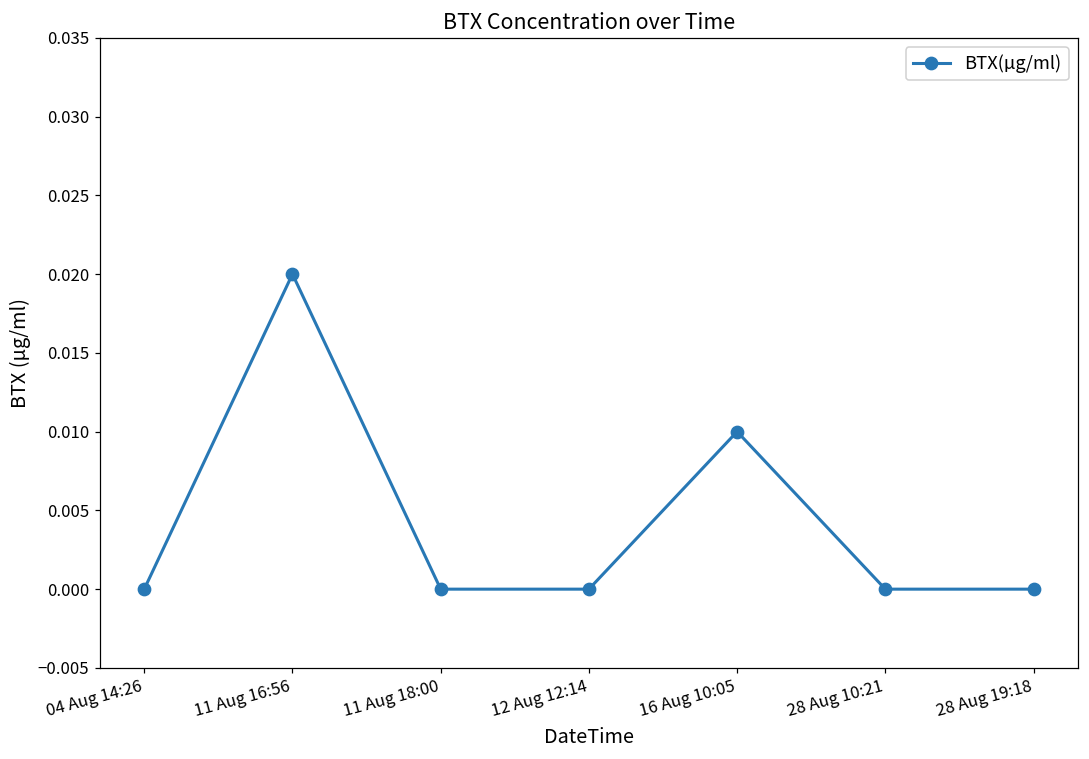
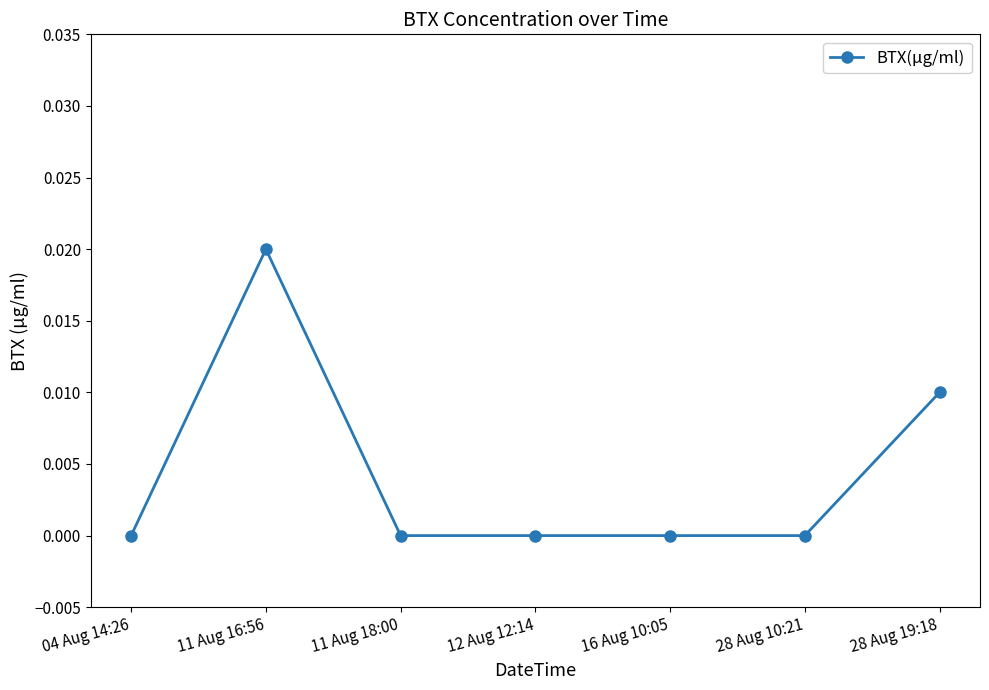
  {
    "04 Aug 14:26": 0.00,
    "11 Aug 16:56": 0.02,
    "11 Aug 18:00": 0.00,
    "12 Aug 12:14": 0.00,
-   "16 Aug 10:05": 0.01,
+   "16 Aug 10:05": 0.00,
    "28 Aug 10:21": 0.00,
-   "28 Aug 19:18": 0.00
+   "28 Aug 19:18": 0.01
  }
